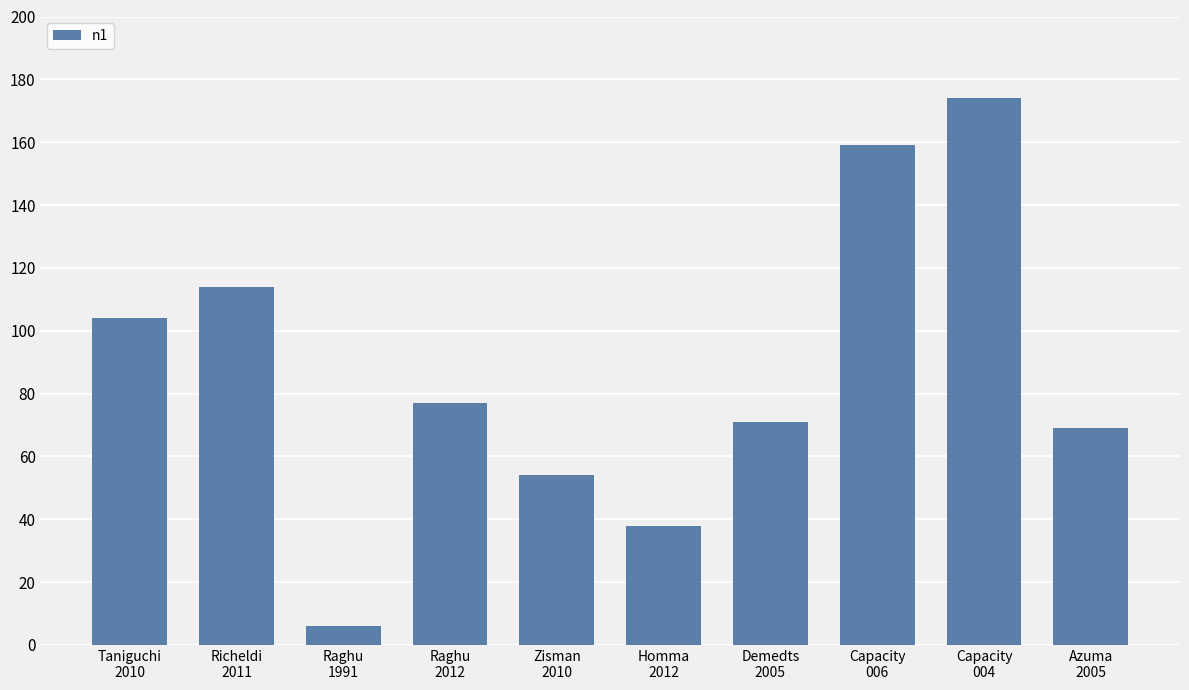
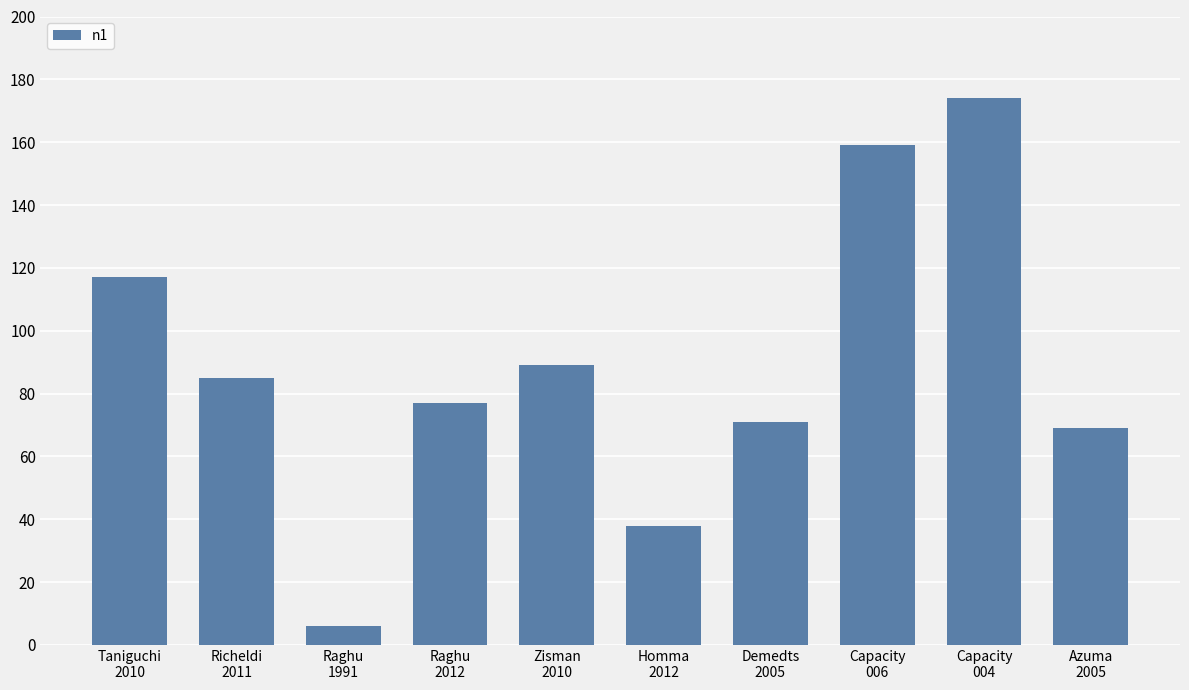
  {
-   "Taniguchi 2010": 104,
-   "Richeldi 2011": 114,
+   "Taniguchi 2010": 117,
+   "Richeldi 2011": 85,
    "Raghu 1991": 6,
    "Raghu 2012": 77,
-   "Zisman 2010": 54,
+   "Zisman 2010": 89,
    "Homma 2012": 38,
    "Demedts 2005": 71,
    "Capacity 006": 159,
    "Capacity 004": 174,
    "Azuma 2005": 69
  }
